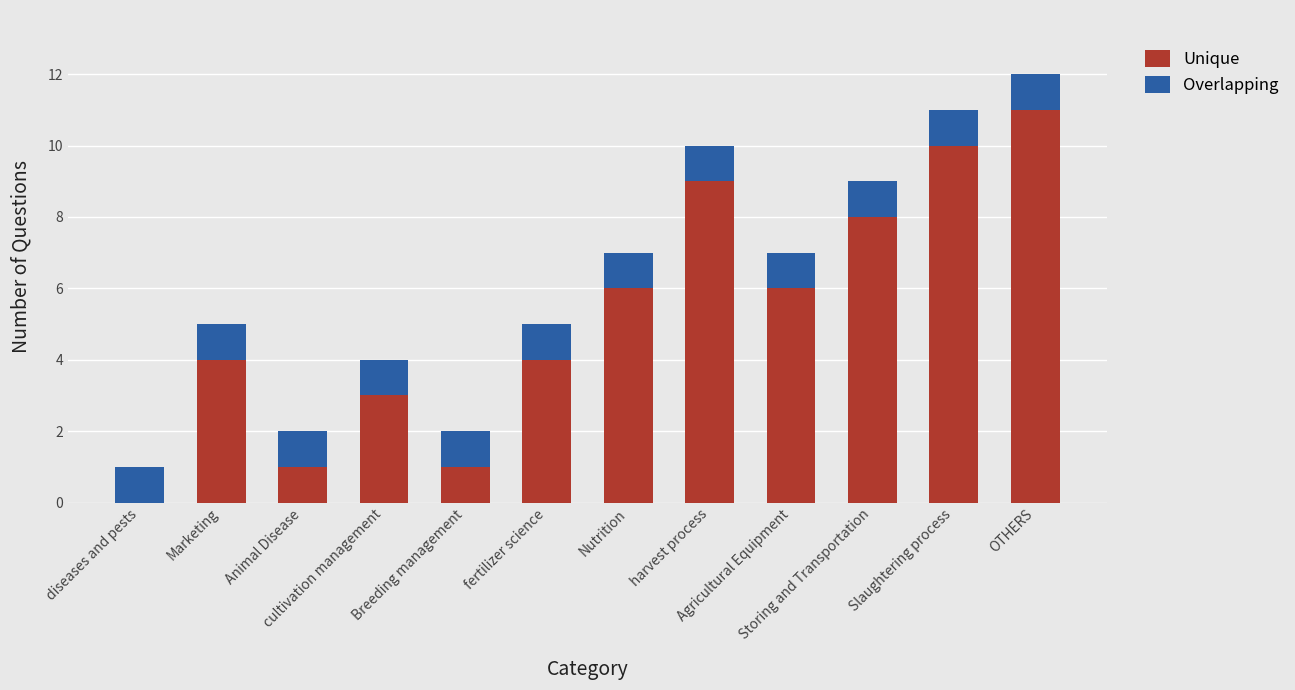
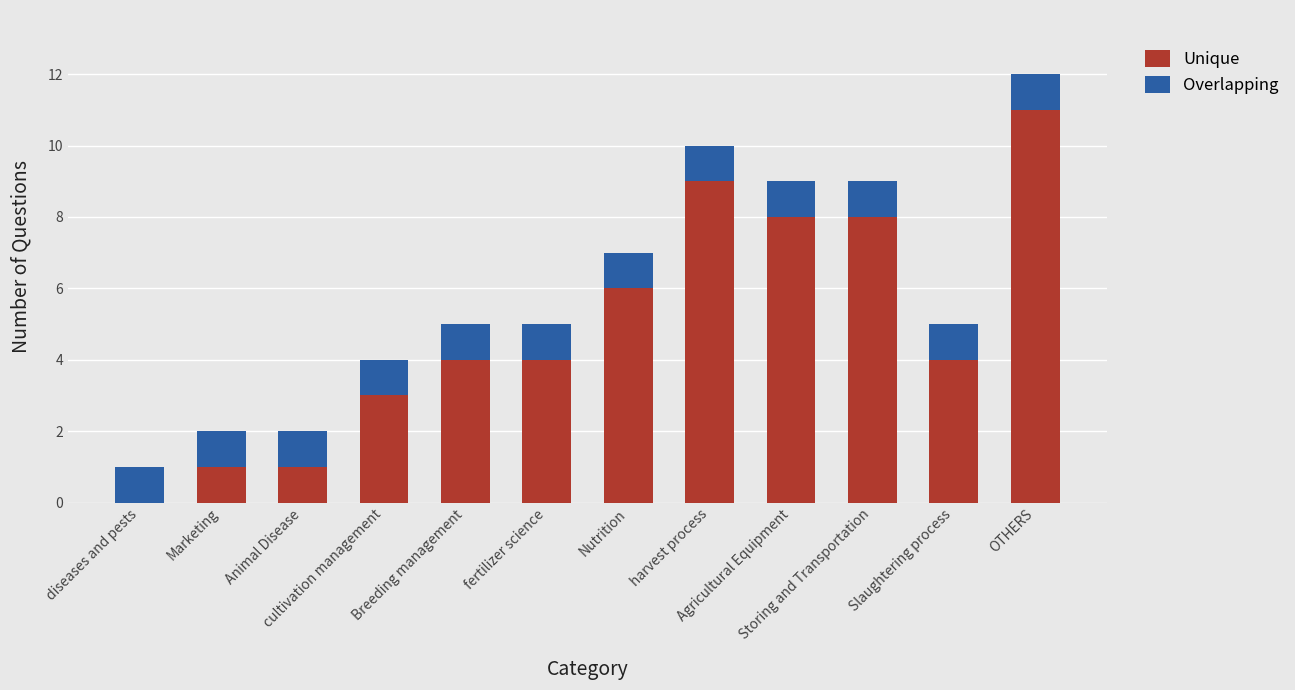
  {
    "Unique": {
      "diseases and pests": 0,
-     "Marketing": 4,
+     "Marketing": 1,
      "Animal Disease": 1,
      "cultivation management": 3,
-     "Breeding management": 1,
+     "Breeding management": 4,
      "fertilizer science": 4,
      "Nutrition": 6,
      "harvest process": 9,
-     "Agricultural Equipment": 6,
+     "Agricultural Equipment": 8,
      "Storing and Transportation": 8,
-     "Slaughtering process": 10,
+     "Slaughtering process": 4,
      "OTHERS": 11
    },
    "Overlapping": {
      "diseases and pests": 1,
      "Marketing": 1,
      "Animal Disease": 1,
      "cultivation management": 1,
      "Breeding management": 1,
      "fertilizer science": 1,
      "Nutrition": 1,
      "harvest process": 1,
      "Agricultural Equipment": 1,
      "Storing and Transportation": 1,
      "Slaughtering process": 1,
      "OTHERS": 1
    }
  }
